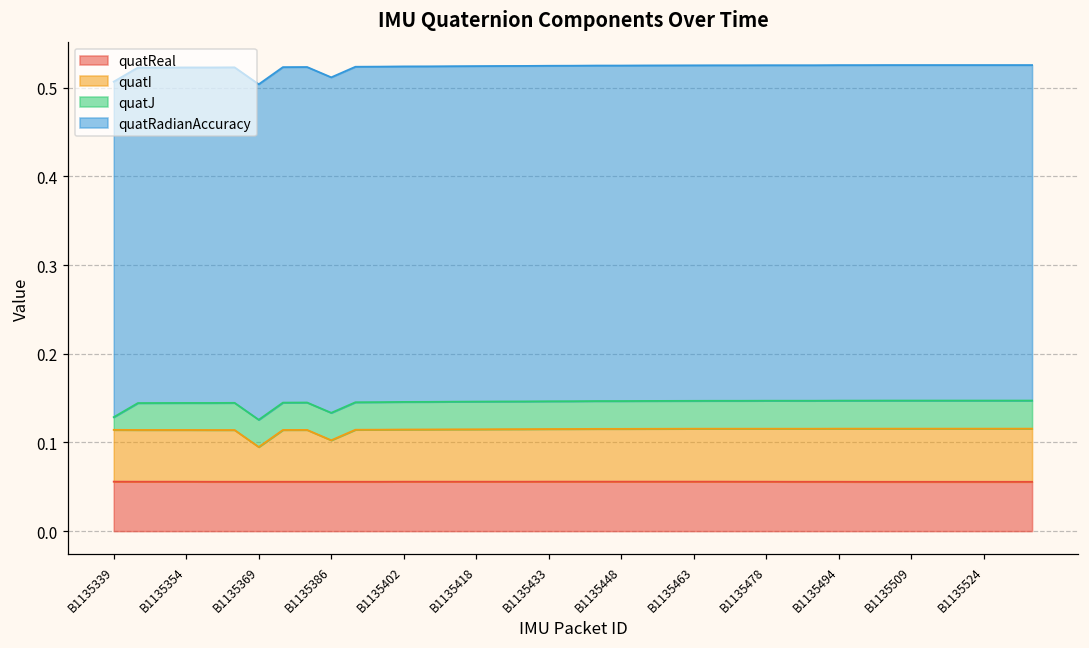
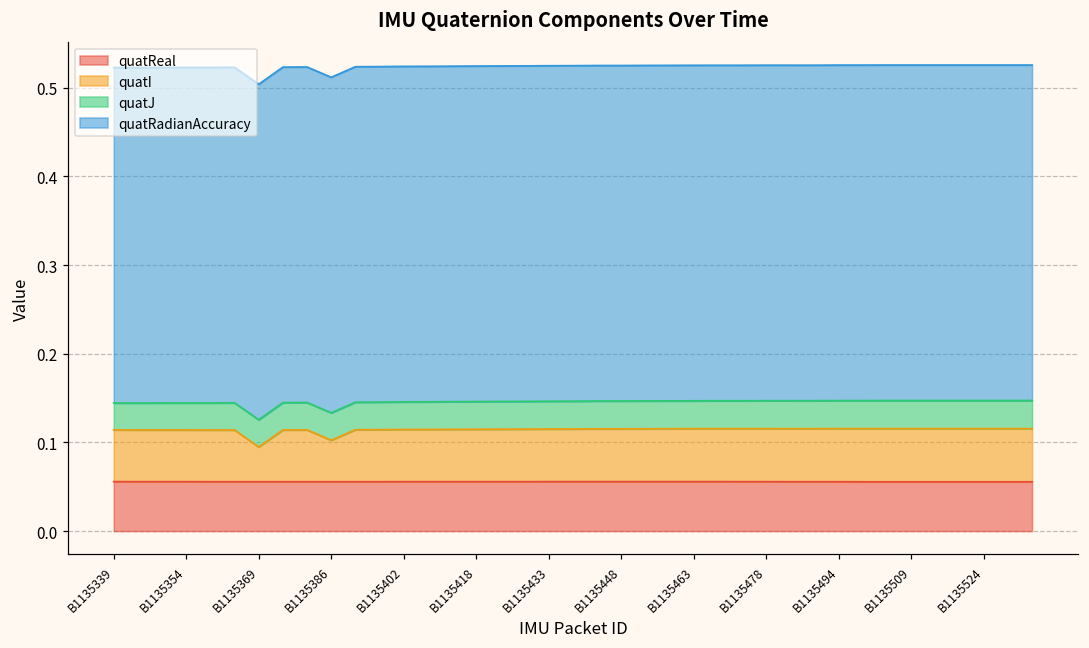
  {
    "quatReal": {
      "B1135339": 0.06,
      "B1135354": 0.06,
      "B1135369": 0.06,
      "B1135386": 0.06,
      "B1135402": 0.06,
      "B1135418": 0.06,
      "B1135433": 0.06,
      "B1135448": 0.06,
      "B1135463": 0.06,
      "B1135478": 0.06,
      "B1135494": 0.06,
      "B1135509": 0.06,
      "B1135524": 0.06
    },
    "quatI": {
      "B1135339": 0.06,
      "B1135354": 0.06,
      "B1135369": 0.04,
      "B1135386": 0.05,
      "B1135402": 0.06,
      "B1135418": 0.06,
      "B1135433": 0.06,
      "B1135448": 0.06,
      "B1135463": 0.06,
      "B1135478": 0.06,
      "B1135494": 0.06,
      "B1135509": 0.06,
      "B1135524": 0.06
    },
    "quatJ": {
-     "B1135339": 0.01,
+     "B1135339": 0.03,
      "B1135354": 0.03,
      "B1135369": 0.03,
      "B1135386": 0.03,
      "B1135402": 0.03,
      "B1135418": 0.03,
      "B1135433": 0.03,
      "B1135448": 0.03,
      "B1135463": 0.03,
      "B1135478": 0.03,
      "B1135494": 0.03,
      "B1135509": 0.03,
      "B1135524": 0.03
    },
    "quatRadianAccuracy": {
      "B1135369": 0.38,
      "B1135386": 0.38,
      "B1135402": 0.38,
      "B1135418": 0.38,
      "B1135433": 0.38,
      "B1135448": 0.38,
      "B1135463": 0.38,
      "B1135478": 0.38,
      "B1135494": 0.38,
      "B1135509": 0.38,
      "B1135524": 0.38
    }
  }
